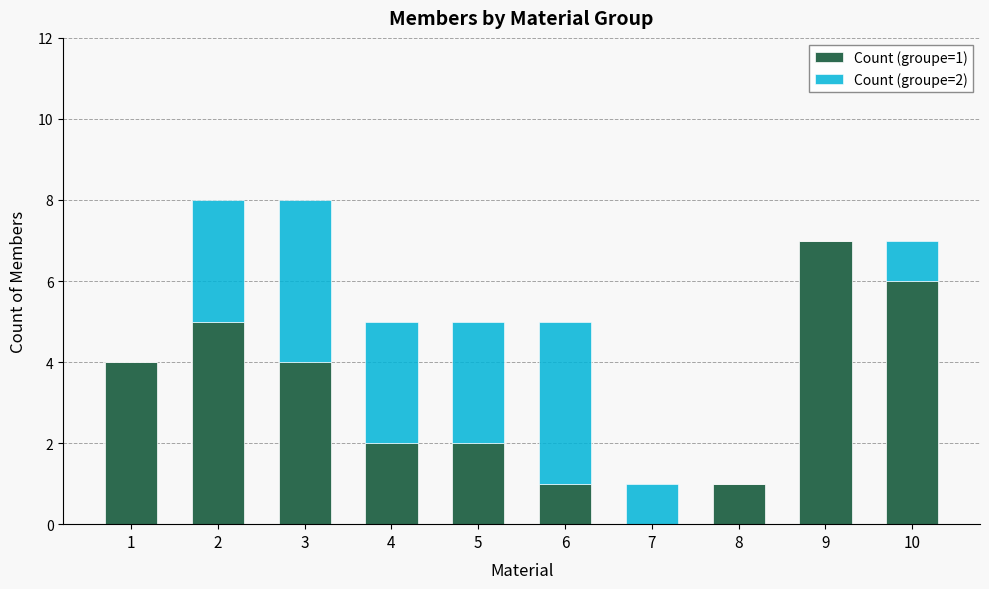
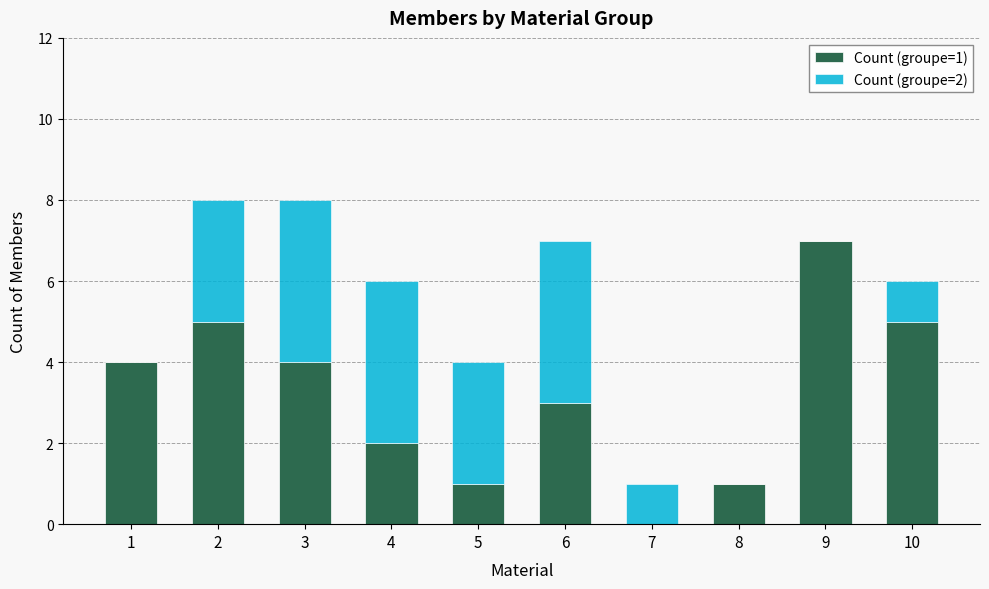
  {
    "Count (groupe=1)": {
      "1": 4,
      "2": 5,
      "3": 4,
      "4": 2,
-     "5": 2,
-     "6": 1,
+     "5": 1,
+     "6": 3,
      "7": 0,
      "8": 1,
      "9": 7,
-     "10": 6
+     "10": 5
    },
    "Count (groupe=2)": {
      "1": 0,
      "2": 3,
      "3": 4,
-     "4": 3,
+     "4": 4,
      "5": 3,
      "6": 4,
      "7": 1,
      "8": 0,
      "9": 0,
      "10": 1
    }
  }
